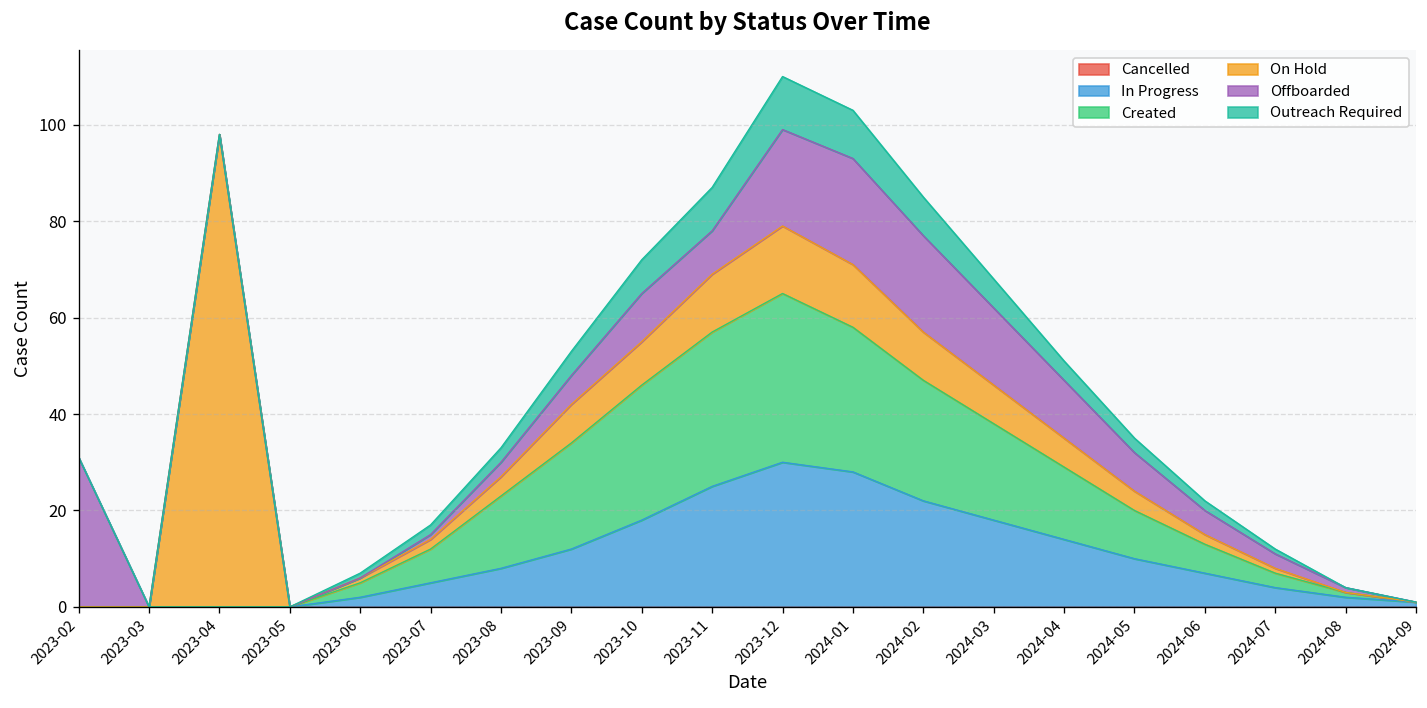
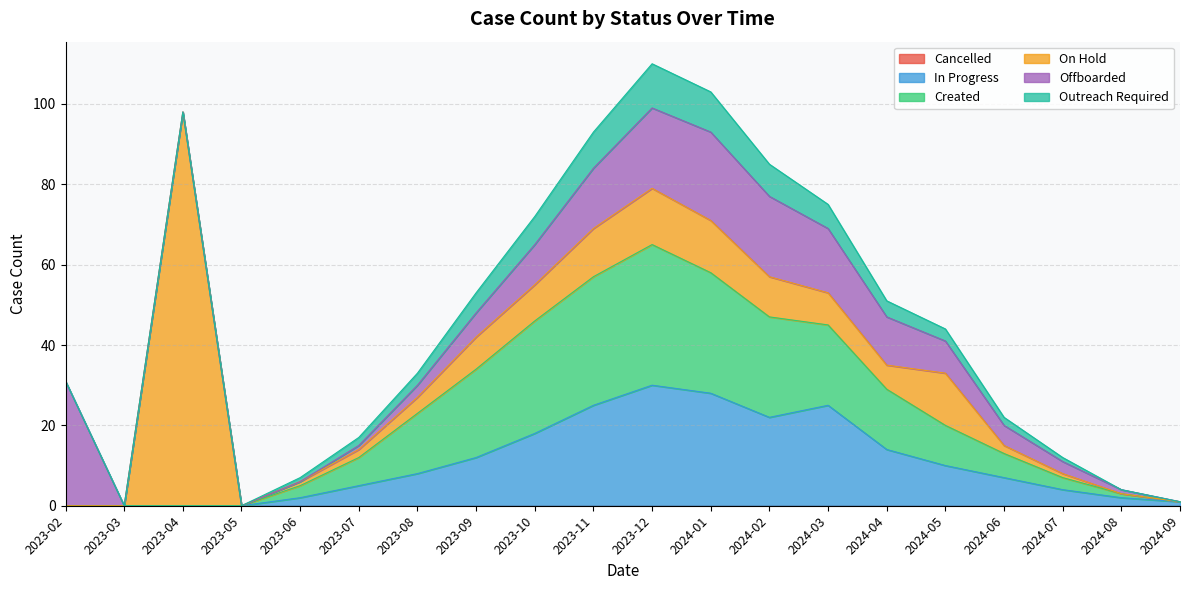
  {
    "Cancelled": {
      "2023-06": 0,
      "2023-07": 0,
      "2023-08": 0,
      "2023-09": 0,
      "2023-10": 0,
      "2023-11": 0,
      "2023-12": 0,
      "2024-01": 0,
      "2024-02": 0,
      "2024-03": 0,
      "2024-04": 0,
      "2024-05": 0,
      "2024-06": 0,
      "2024-07": 0,
      "2024-08": 0,
      "2024-09": 0
    },
    "In Progress": {
      "2023-06": 2,
      "2023-07": 5,
      "2023-08": 8,
      "2023-09": 12,
      "2023-10": 18,
      "2023-11": 25,
      "2023-12": 30,
      "2024-01": 28,
      "2024-02": 22,
-     "2024-03": 18,
+     "2024-03": 25,
      "2024-04": 14,
      "2024-05": 10,
      "2024-06": 7,
      "2024-07": 4,
      "2024-08": 2
    },
    "On Hold": {
      "2023-07": 2,
      "2023-08": 4,
      "2023-09": 8,
      "2023-10": 9,
      "2023-11": 12,
      "2023-12": 14,
      "2024-01": 13,
      "2024-02": 10,
      "2024-03": 8,
      "2024-04": 6,
-     "2024-05": 4,
+     "2024-05": 13,
      "2024-06": 2,
      "2024-07": 1
    },
    "Offboarded": {
      "2023-07": 1,
      "2023-08": 3,
      "2023-09": 6,
      "2023-10": 10,
-     "2023-11": 9,
+     "2023-11": 15,
      "2023-12": 20,
      "2024-01": 22,
      "2024-02": 20,
      "2024-03": 16,
      "2024-04": 12,
      "2024-05": 8,
      "2024-06": 5,
      "2024-07": 3
    }
  }
